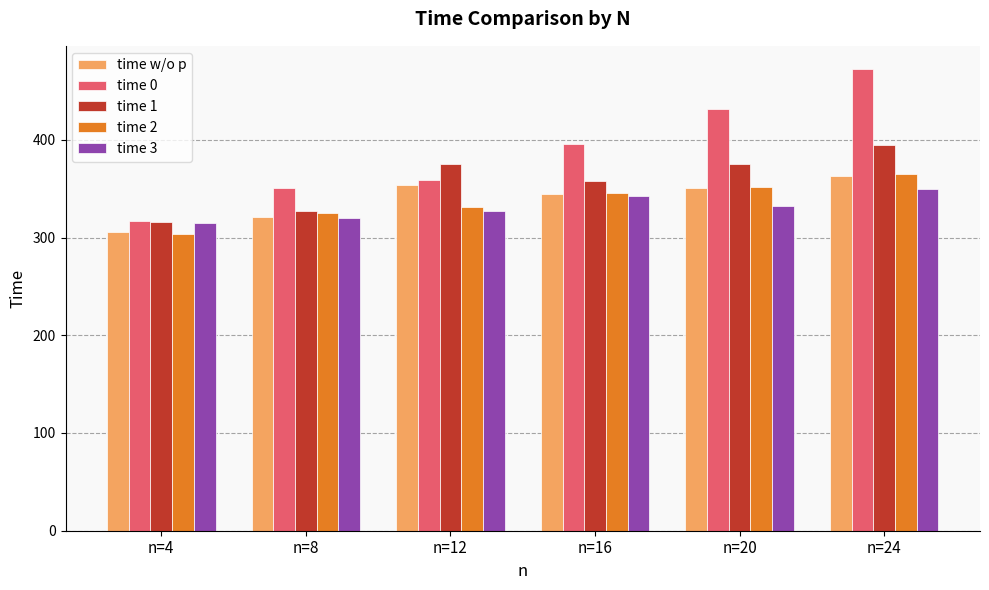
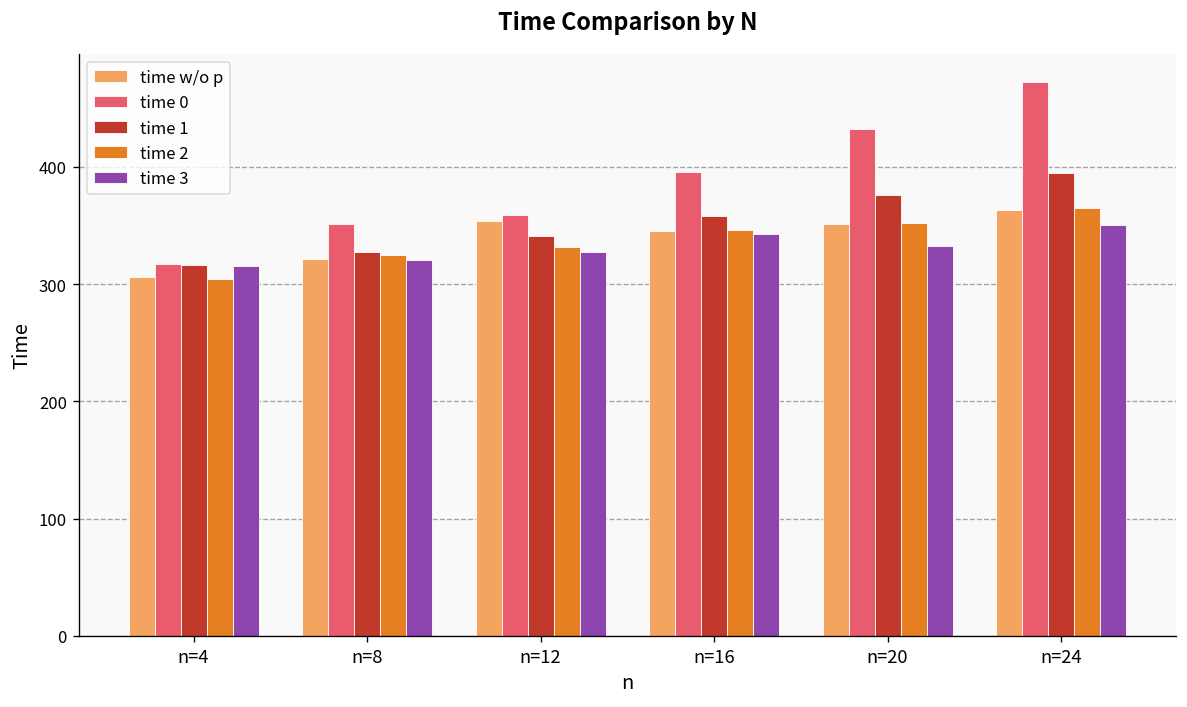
  {
    "time w/o p": {
      "n=4": 310,
      "n=8": 320,
      "n=12": 350,
      "n=16": 340,
      "n=20": 350,
      "n=24": 360
    },
    "time 0": {
      "n=4": 320,
      "n=8": 350,
      "n=12": 360,
      "n=16": 400,
      "n=20": 430,
      "n=24": 470
    },
    "time 1": {
      "n=4": 320,
      "n=8": 330,
-     "n=12": 380,
+     "n=12": 340,
      "n=16": 360,
      "n=20": 380,
      "n=24": 400
    },
    "time 2": {
      "n=4": 300,
      "n=8": 320,
      "n=12": 330,
      "n=16": 350,
      "n=20": 350,
      "n=24": 360
    },
    "time 3": {
      "n=4": 320,
      "n=8": 320,
      "n=12": 330,
      "n=16": 340,
      "n=20": 330,
      "n=24": 350
    }
  }
